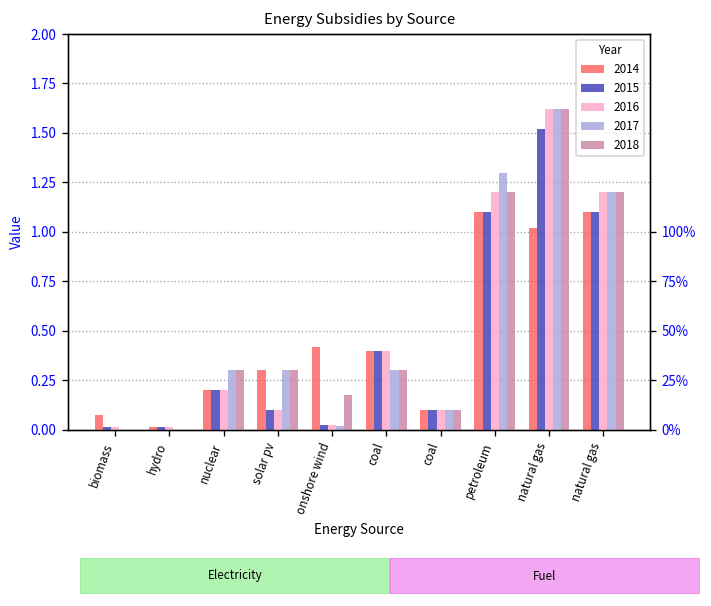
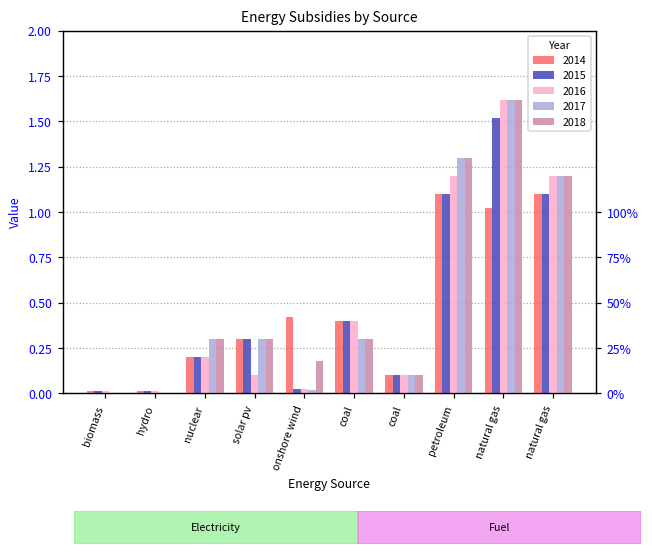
  {
    "2014": {
-     "biomass": 0.07,
+     "biomass": 0.01,
      "nuclear": 0.20,
      "solar pv": 0.30,
      "onshore wind": 0.42,
      "petroleum": 1.10
    },
    "2015": {
      "nuclear": 0.2,
-     "solar pv": 0.1,
+     "solar pv": 0.3,
      "onshore wind": 0.02,
      "petroleum": 1.1
    },
    "2016": {
      "nuclear": 0.20,
      "solar pv": 0.10,
      "onshore wind": 0.02,
      "petroleum": 1.20
    },
    "2017": {
      "biomass": 0.00,
      "hydro": 0.00,
      "nuclear": 0.30,
      "solar pv": 0.30,
      "onshore wind": 0.02,
      "petroleum": 1.30
    },
    "2018": {
      "biomass": 0.0,
      "hydro": 0.0,
      "nuclear": 0.3,
      "solar pv": 0.3,
      "onshore wind": 0.18,
-     "petroleum": 1.2
+     "petroleum": 1.3
    }
  }
